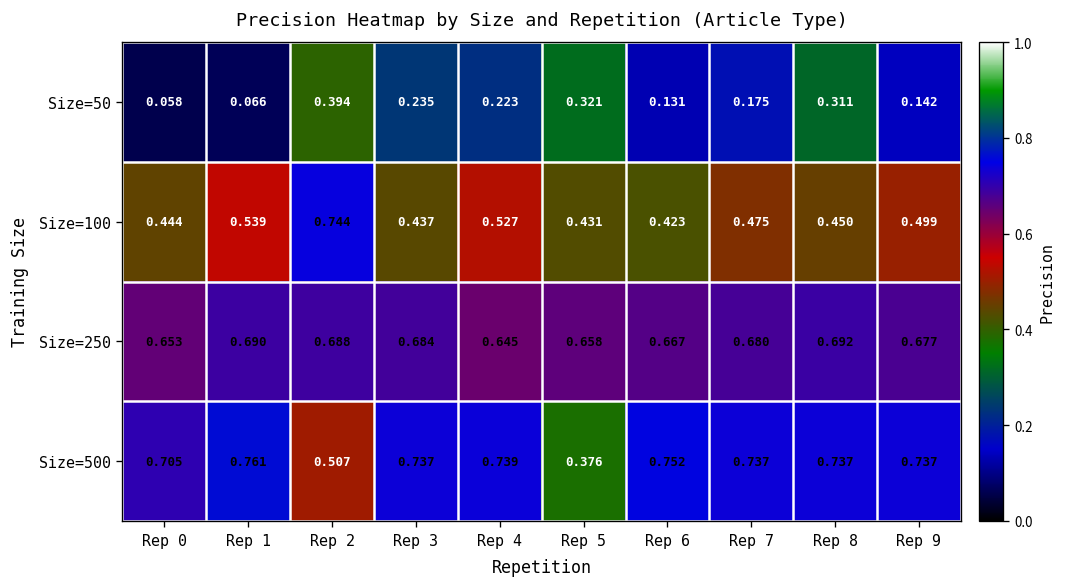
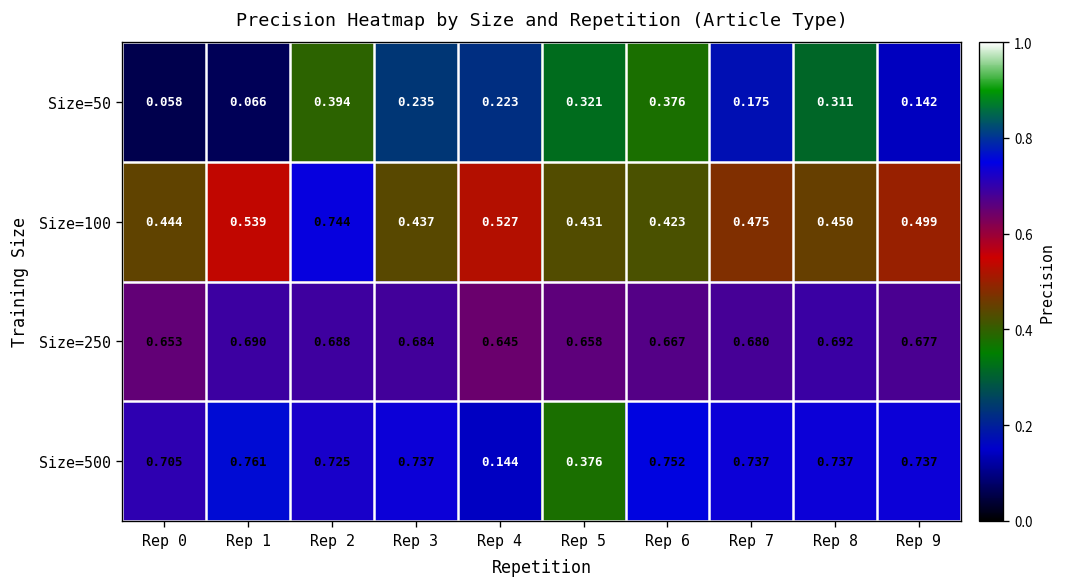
  {
    "Size=50": {
      "Rep 0": 0.058,
      "Rep 1": 0.066,
      "Rep 2": 0.394,
      "Rep 3": 0.235,
      "Rep 4": 0.223,
      "Rep 5": 0.321,
-     "Rep 6": 0.131,
+     "Rep 6": 0.376,
      "Rep 7": 0.175,
      "Rep 8": 0.311,
      "Rep 9": 0.142
    },
    "Size=100": {
      "Rep 0": 0.444,
      "Rep 1": 0.539,
      "Rep 2": 0.744,
      "Rep 3": 0.437,
      "Rep 4": 0.527,
      "Rep 5": 0.431,
      "Rep 6": 0.423,
      "Rep 7": 0.475,
      "Rep 8": 0.450,
      "Rep 9": 0.499
    },
    "Size=250": {
      "Rep 0": 0.653,
      "Rep 1": 0.690,
      "Rep 2": 0.688,
      "Rep 3": 0.684,
      "Rep 4": 0.645,
      "Rep 5": 0.658,
      "Rep 6": 0.667,
      "Rep 7": 0.680,
      "Rep 8": 0.692,
      "Rep 9": 0.677
    },
    "Size=500": {
      "Rep 0": 0.705,
      "Rep 1": 0.761,
-     "Rep 2": 0.507,
+     "Rep 2": 0.725,
      "Rep 3": 0.737,
-     "Rep 4": 0.739,
+     "Rep 4": 0.144,
      "Rep 5": 0.376,
      "Rep 6": 0.752,
      "Rep 7": 0.737,
      "Rep 8": 0.737,
      "Rep 9": 0.737
    }
  }
